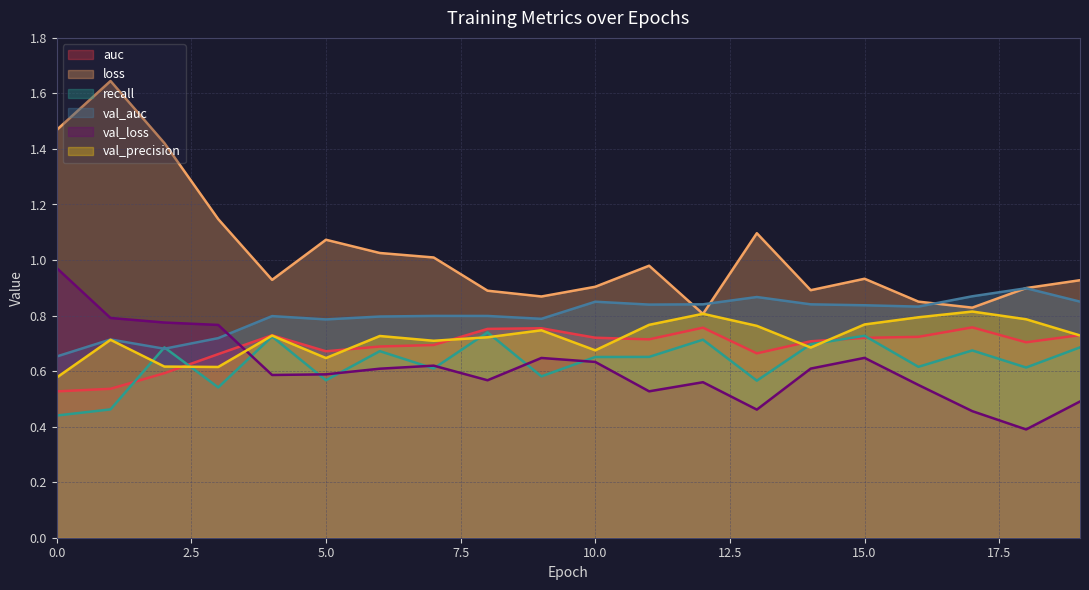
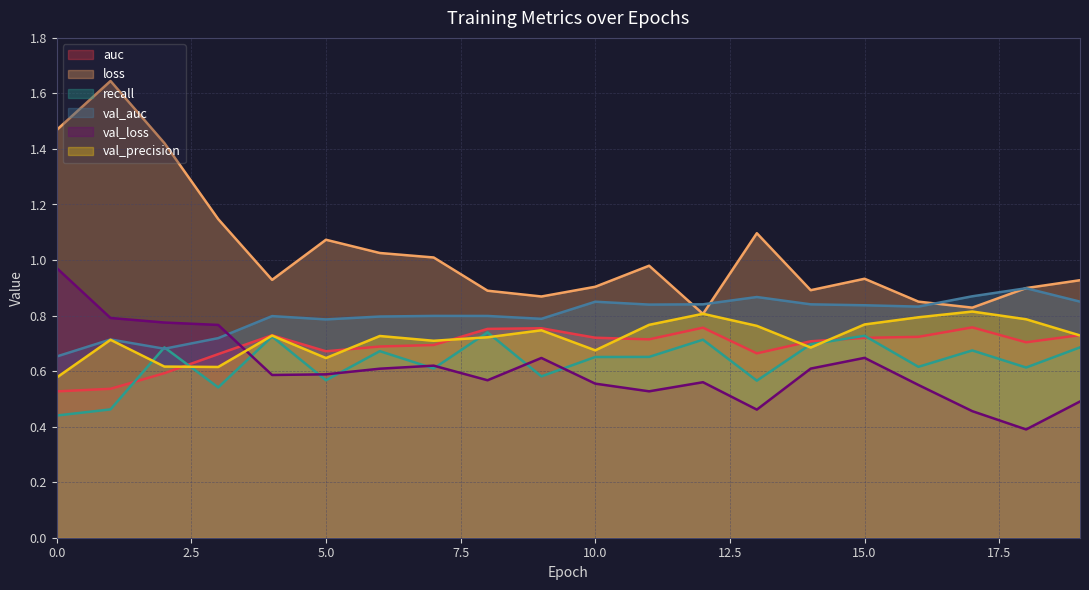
  {
    "val_loss": {
      "0.0": 0.97,
      "5.0": 0.59,
-     "10.0": 0.63,
+     "10.0": 0.55,
      "15.0": 0.65
    }
  }
